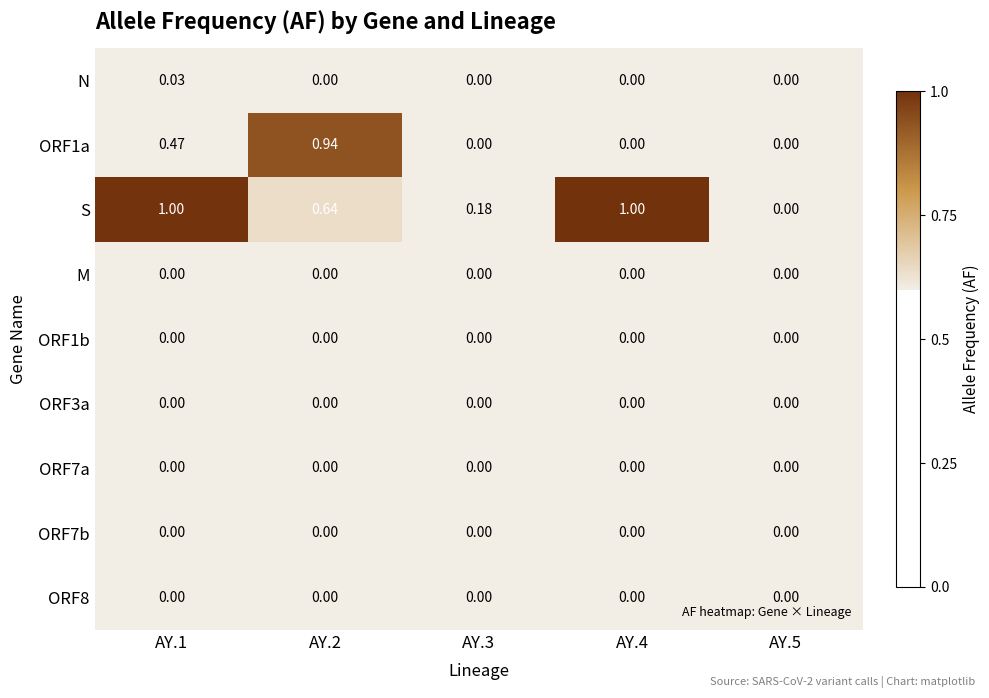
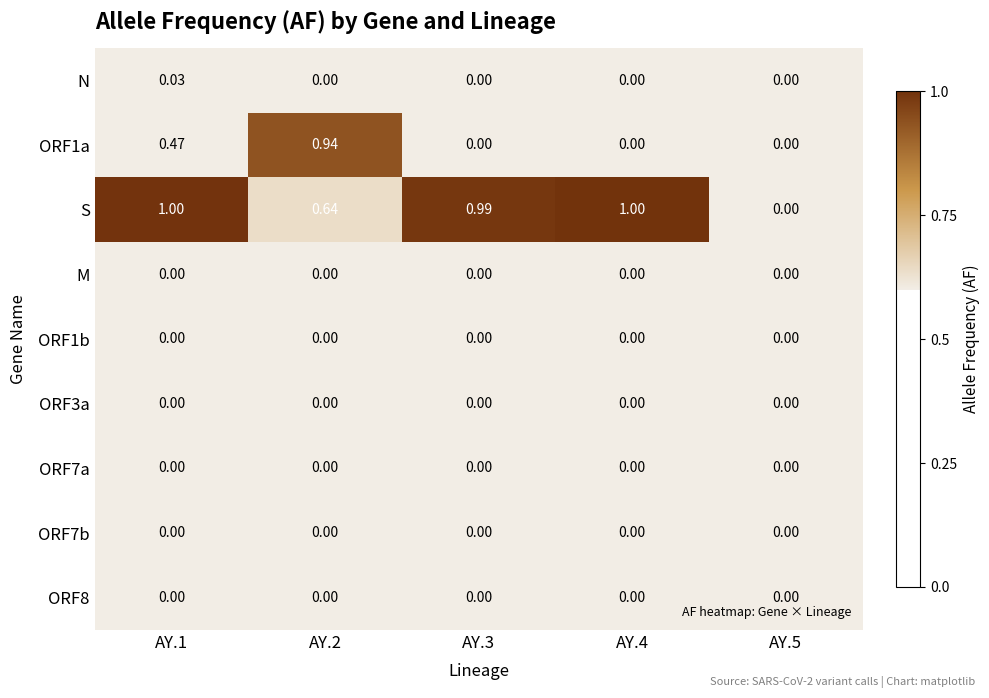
  {
    "N": {
      "AY.1": 0.03,
      "AY.2": 0.00,
      "AY.3": 0.00,
      "AY.4": 0.00,
      "AY.5": 0.00
    },
    "ORF1a": {
      "AY.1": 0.47,
      "AY.2": 0.94,
      "AY.3": 0.00,
      "AY.4": 0.00,
      "AY.5": 0.00
    },
    "S": {
      "AY.1": 1.00,
      "AY.2": 0.64,
-     "AY.3": 0.18,
+     "AY.3": 0.99,
      "AY.4": 1.00,
      "AY.5": 0.00
    },
    "M": {
      "AY.1": 0.00,
      "AY.2": 0.00,
      "AY.3": 0.00,
      "AY.4": 0.00,
      "AY.5": 0.00
    },
    "ORF1b": {
      "AY.1": 0.00,
      "AY.2": 0.00,
      "AY.3": 0.00,
      "AY.4": 0.00,
      "AY.5": 0.00
    },
    "ORF3a": {
      "AY.1": 0.00,
      "AY.2": 0.00,
      "AY.3": 0.00,
      "AY.4": 0.00,
      "AY.5": 0.00
    },
    "ORF7a": {
      "AY.1": 0.00,
      "AY.2": 0.00,
      "AY.3": 0.00,
      "AY.4": 0.00,
      "AY.5": 0.00
    },
    "ORF7b": {
      "AY.1": 0.00,
      "AY.2": 0.00,
      "AY.3": 0.00,
      "AY.4": 0.00,
      "AY.5": 0.00
    },
    "ORF8": {
      "AY.1": 0.00,
      "AY.2": 0.00,
      "AY.3": 0.00,
      "AY.4": 0.00,
      "AY.5": 0.00
    }
  }
